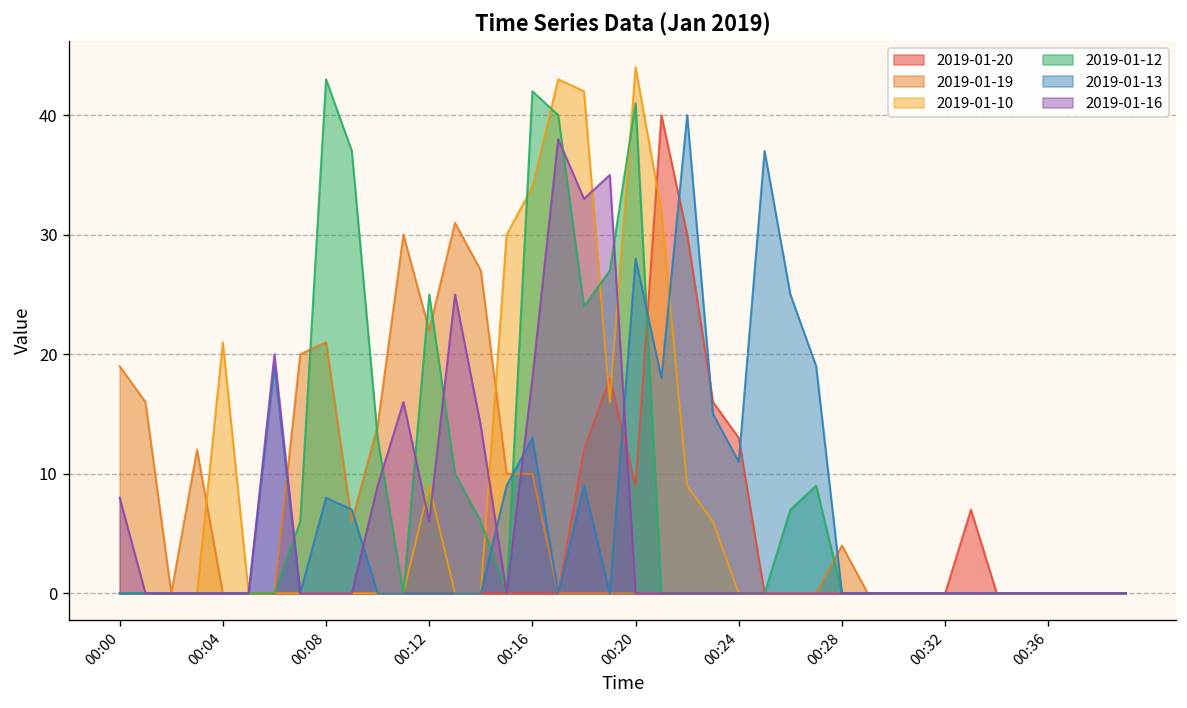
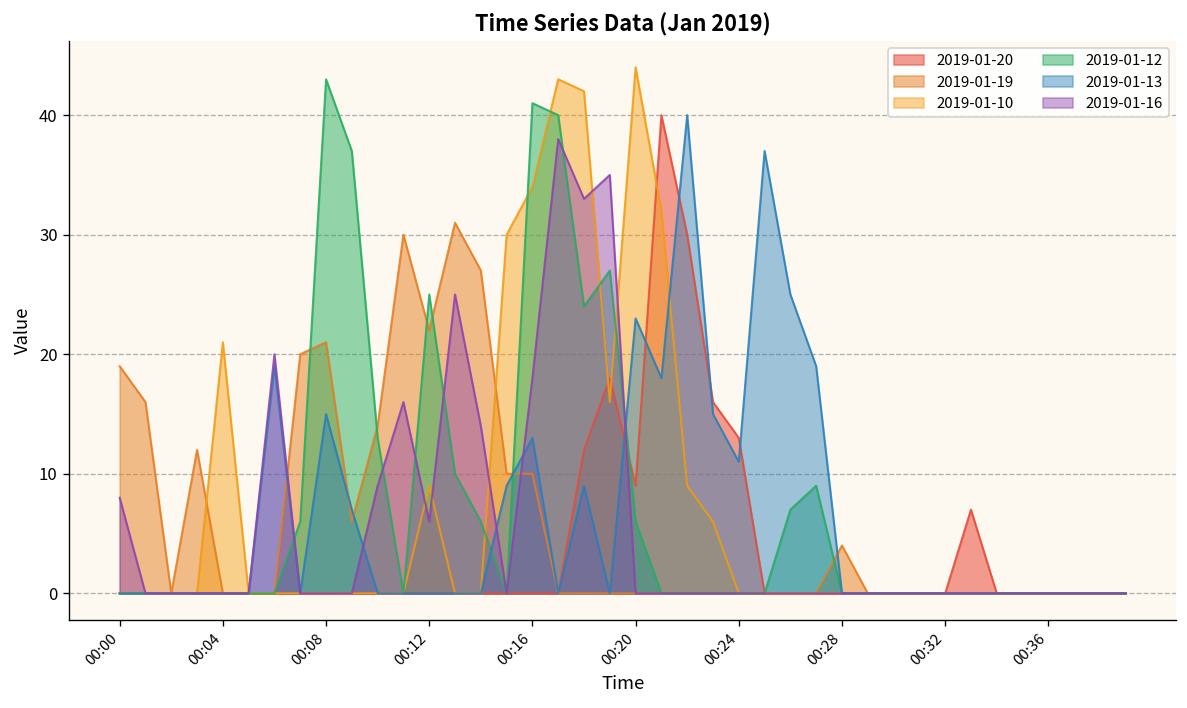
  {
    "2019-01-12": {
      "00:08": 43,
      "00:12": 25,
-     "00:16": 42,
-     "00:20": 41
+     "00:16": 41,
+     "00:20": 6
    },
    "2019-01-13": {
-     "00:08": 8,
+     "00:08": 15,
      "00:16": 13,
-     "00:20": 28,
+     "00:20": 23,
      "00:24": 11
    },
    "2019-01-16": {
      "00:00": 8,
      "00:12": 6,
      "00:16": 18
    }
  }
